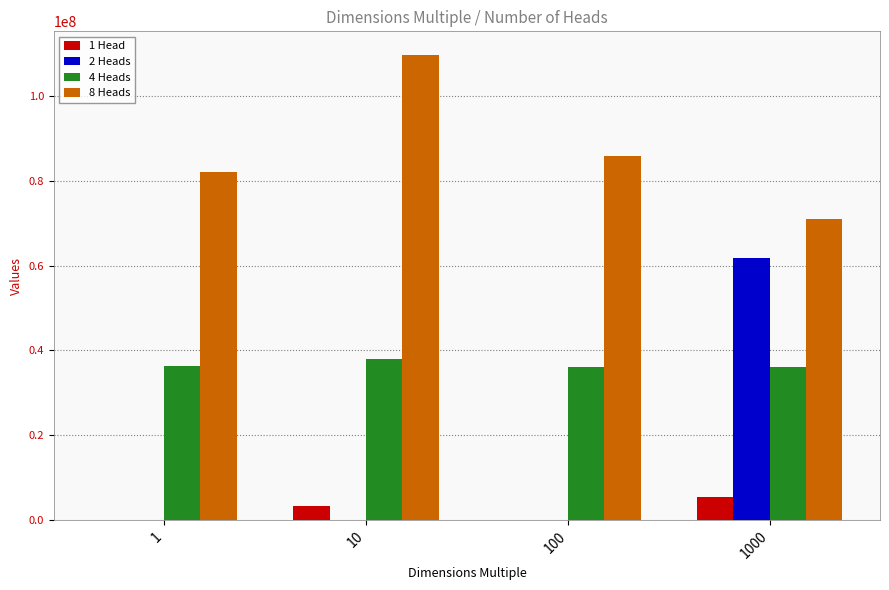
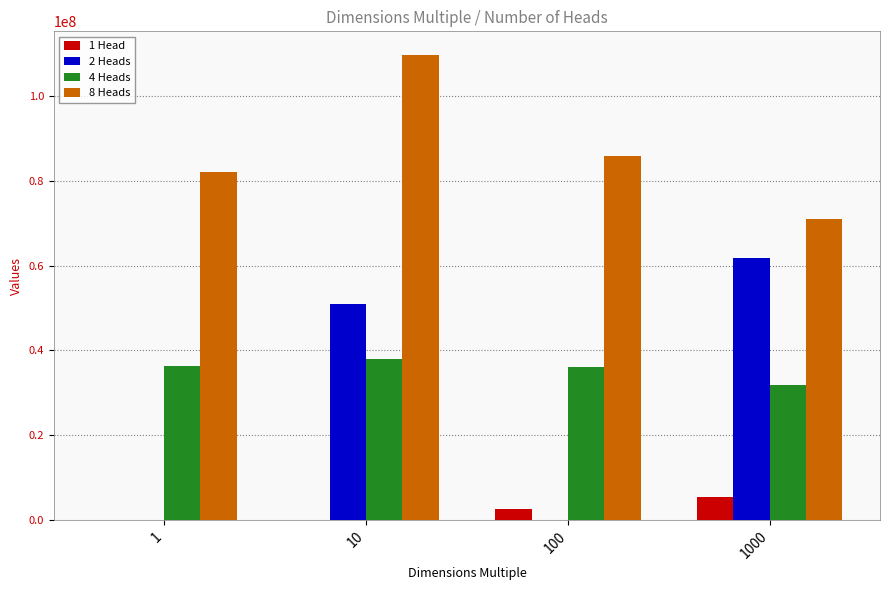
  {
    "1 Head": {
-     "10": 3000000,
-     "100": 0,
+     "10": 0,
+     "100": 3000000,
      "1000": 5000000
    },
    "2 Heads": {
-     "10": 0,
+     "10": 51000000,
      "1000": 62000000
    },
    "4 Heads": {
      "1": 36000000,
      "10": 38000000,
      "100": 36000000,
-     "1000": 36000000
+     "1000": 32000000
    },
    "8 Heads": {
      "1": 82000000,
      "10": 110000000,
      "100": 86000000,
      "1000": 71000000
    }
  }
